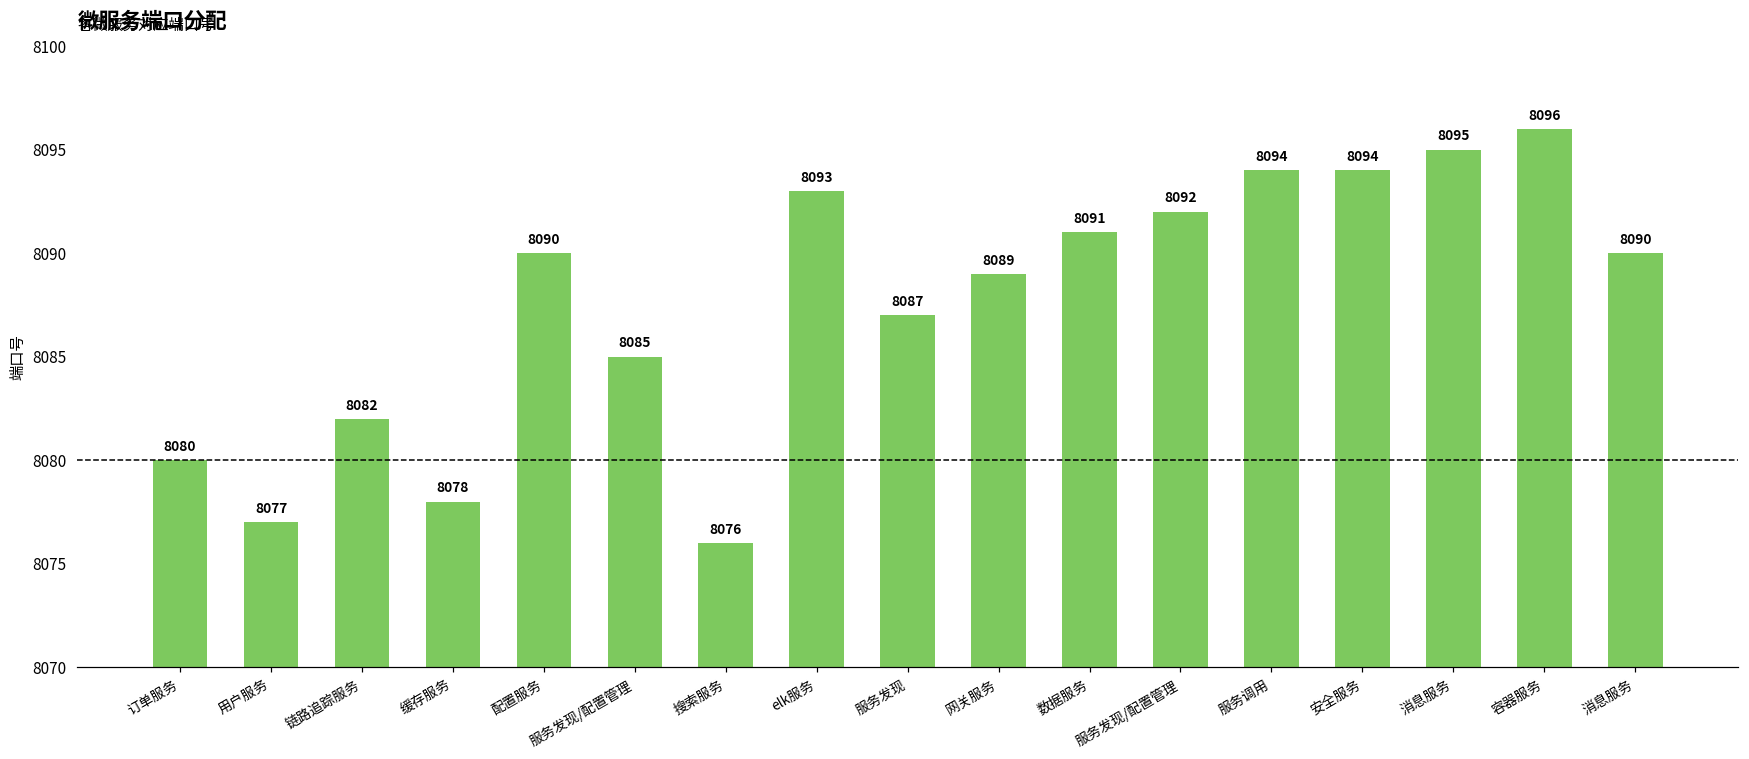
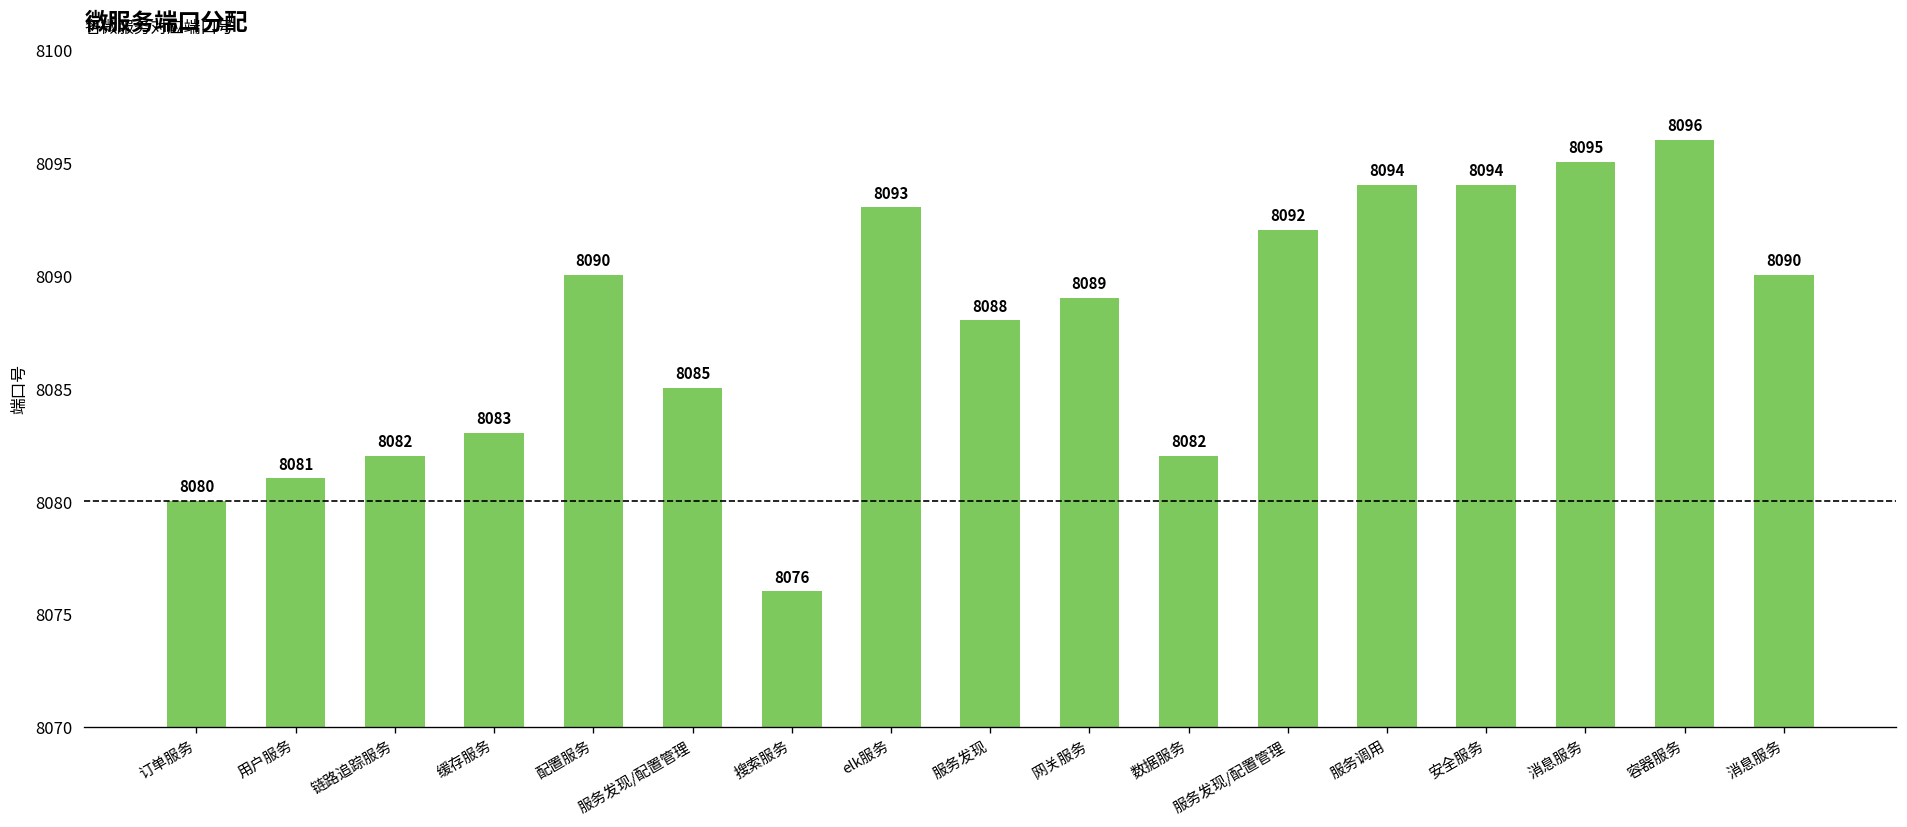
  {
    "订单服务": 8080,
-   "用户服务": 8077,
+   "用户服务": 8081,
    "链路追踪服务": 8082,
-   "缓存服务": 8078,
+   "缓存服务": 8083,
    "配置服务": 8090,
    "搜索服务": 8076,
    "elk服务": 8093,
-   "服务发现": 8087,
+   "服务发现": 8088,
    "网关服务": 8089,
-   "数据服务": 8091,
+   "数据服务": 8082,
    "服务调用": 8094,
    "安全服务": 8094,
    "容器服务": 8096
  }
